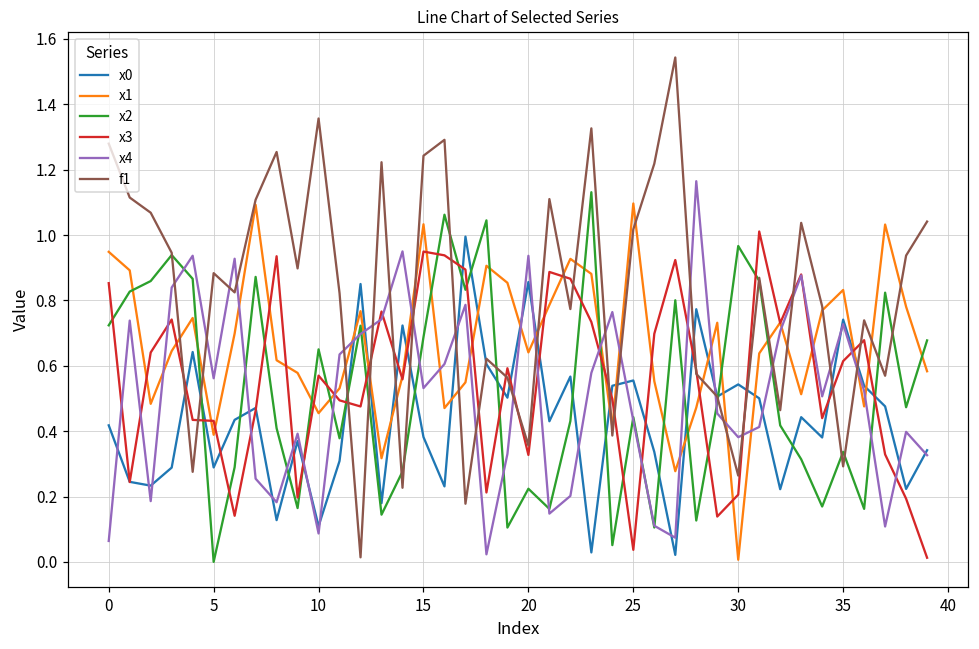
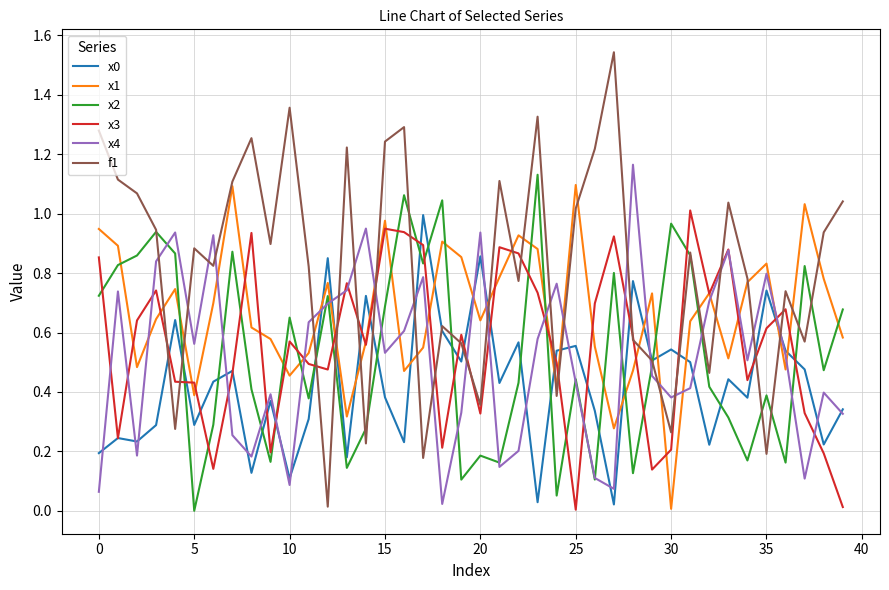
  {
    "x0": {
-     "0": 0.42,
+     "0": 0.19,
      "5": 0.29,
      "10": 0.11,
      "15": 0.38,
      "20": 0.86,
      "25": 0.56,
      "30": 0.54,
      "35": 0.74
    },
    "x1": {
      "0": 0.95,
      "5": 0.39,
      "10": 0.46,
-     "15": 1.03,
+     "15": 0.98,
      "20": 0.64,
      "25": 1.10,
      "30": 0.01,
      "35": 0.83
    },
    "x2": {
      "0": 0.72,
      "5": 0.00,
      "10": 0.65,
      "15": 0.69,
-     "20": 0.22,
+     "20": 0.19,
      "25": 0.44,
      "30": 0.97,
-     "35": 0.34
+     "35": 0.39
    },
    "x3": {
      "0": 0.85,
      "5": 0.43,
      "10": 0.57,
      "15": 0.95,
      "20": 0.33,
-     "25": 0.04,
+     "25": 0.00,
      "30": 0.21,
      "35": 0.61
    },
    "x4": {
      "0": 0.06,
      "5": 0.56,
      "10": 0.09,
      "15": 0.53,
      "20": 0.94,
      "25": 0.43,
      "30": 0.38,
-     "35": 0.73
+     "35": 0.80
    },
    "f1": {
      "5": 0.88,
      "10": 1.36,
      "15": 1.24,
      "20": 0.36,
      "25": 1.02,
      "30": 0.26,
-     "35": 0.29
+     "35": 0.19
    }
  }
